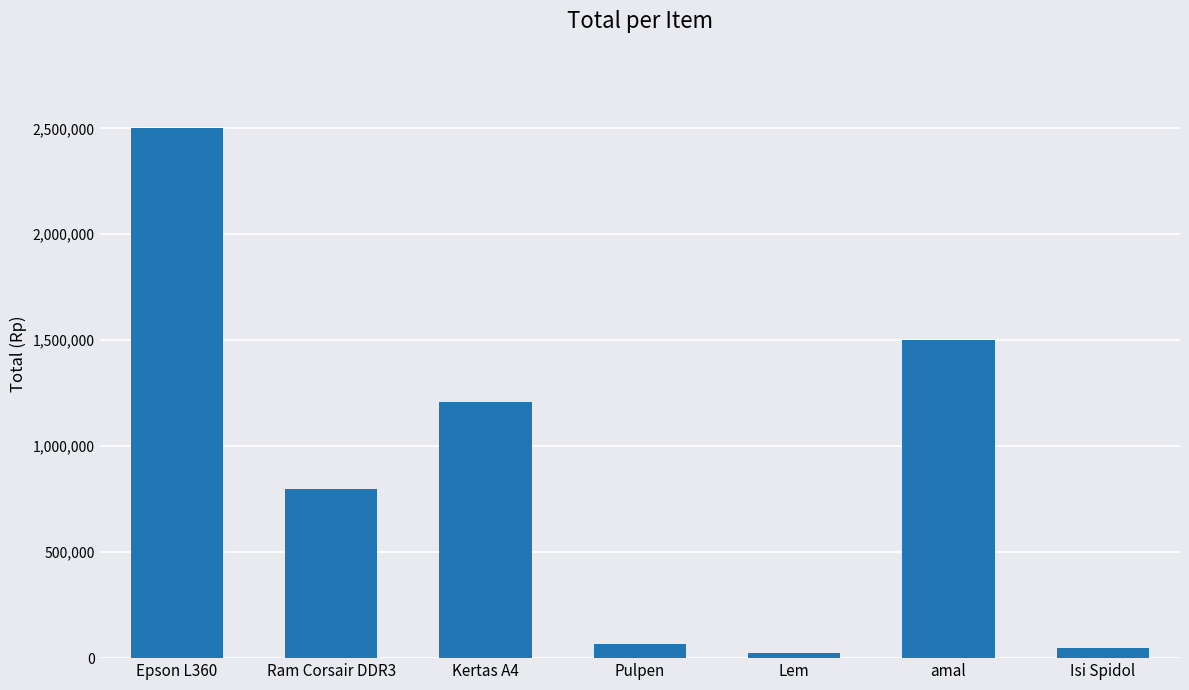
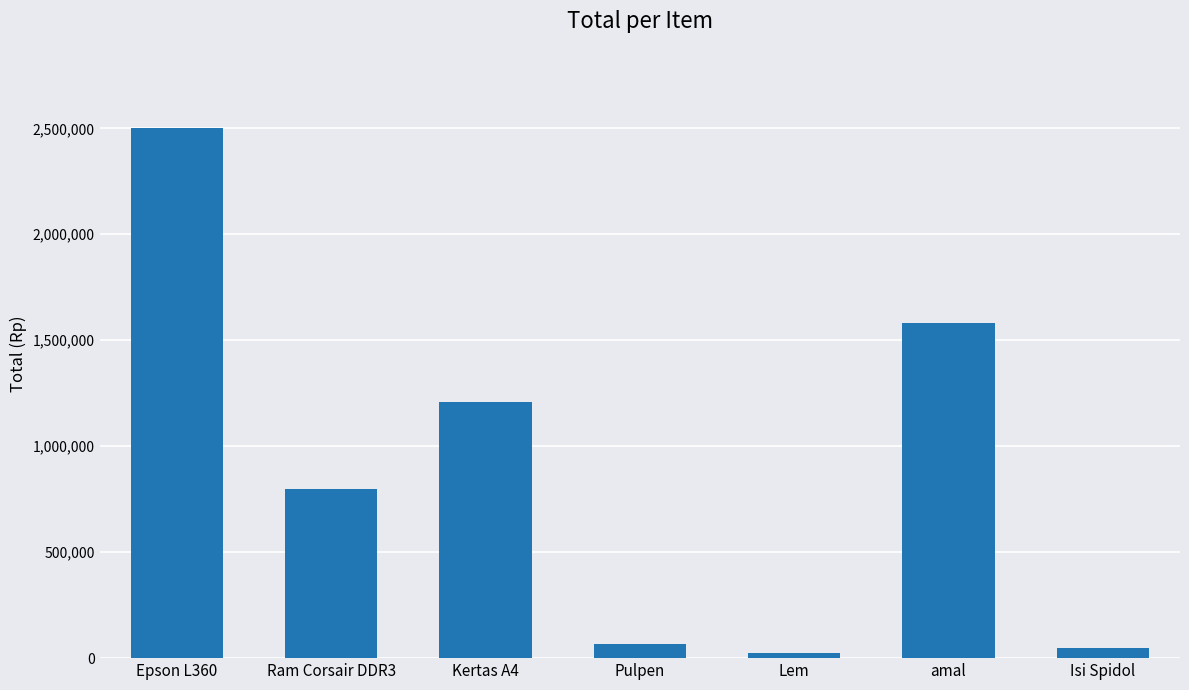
  {
    "Epson L360": "2,500,000",
    "Ram Corsair DDR3": "800,000",
    "Kertas A4": "1,210,000",
    "Pulpen": "70,000",
    "Lem": "30,000",
-   "amal": "1,500,000",
+   "amal": "1,580,000",
    "Isi Spidol": "50,000"
  }
